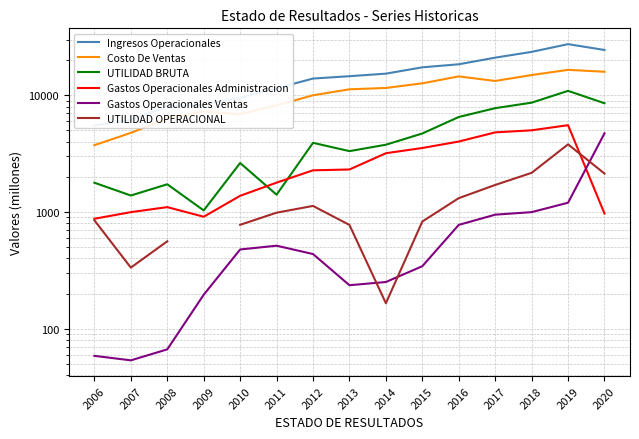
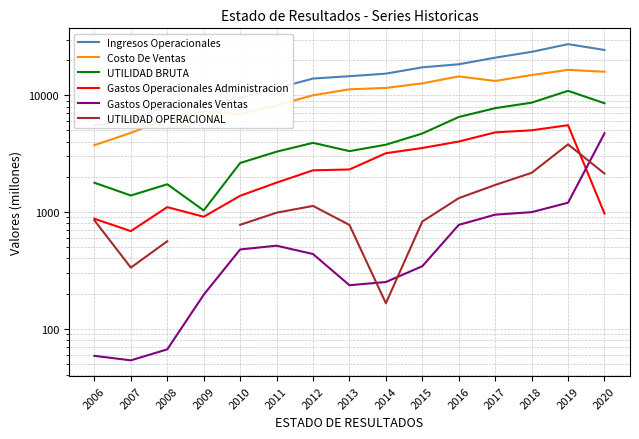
  {
    "Ingresos Operacionales": {
      "2012": 14000,
      "2013": 15000,
      "2014": 15000,
      "2015": 17000,
      "2016": 18000,
      "2017": 21000,
      "2018": 24000,
      "2019": 27000,
      "2020": 24000
    },
    "Costo De Ventas": {
      "2006": 3700,
      "2007": 4800,
      "2012": 10000,
      "2013": 11000,
      "2014": 12000,
      "2015": 13000,
      "2016": 15000,
      "2017": 13000,
      "2018": 15000,
      "2019": 17000,
      "2020": 16000
    },
    "UTILIDAD BRUTA": {
      "2006": 1800,
      "2007": 1400,
      "2008": 1700,
      "2009": 1000,
      "2010": 2600,
-     "2011": 1400,
+     "2011": 3300,
      "2012": 3900,
      "2013": 3300,
      "2014": 3800,
      "2015": 4700,
      "2016": 7000,
      "2017": 8000,
      "2018": 9000,
      "2019": 11000,
      "2020": 9000
    },
    "Gastos Operacionales Administracion": {
-     "2007": 1000,
+     "2007": 700,
      "2008": 1100,
      "2009": 900,
      "2010": 1400,
      "2011": 1800,
      "2012": 2300,
      "2013": 2300,
      "2014": 3200,
      "2015": 3500,
      "2016": 4000,
      "2017": 4800,
      "2018": 5000,
      "2019": 6000,
      "2020": 1000
    },
    "Gastos Operacionales Ventas": {
      "2006": 60,
      "2007": 50,
      "2008": 70,
      "2009": 200,
      "2010": 480,
      "2011": 500,
      "2012": 440,
      "2013": 240,
      "2014": 250,
      "2015": 340,
      "2016": 800,
      "2017": 900,
      "2018": 1000,
      "2019": 1200,
      "2020": 4700
    },
    "UTILIDAD OPERACIONAL": {
      "2007": 330,
      "2008": 600,
      "2010": 800,
      "2011": 1000,
      "2012": 1100,
      "2013": 800,
      "2014": 170,
      "2015": 800,
      "2016": 1300,
      "2017": 1700,
      "2018": 2200,
      "2019": 3800,
      "2020": 2100
    }
  }
